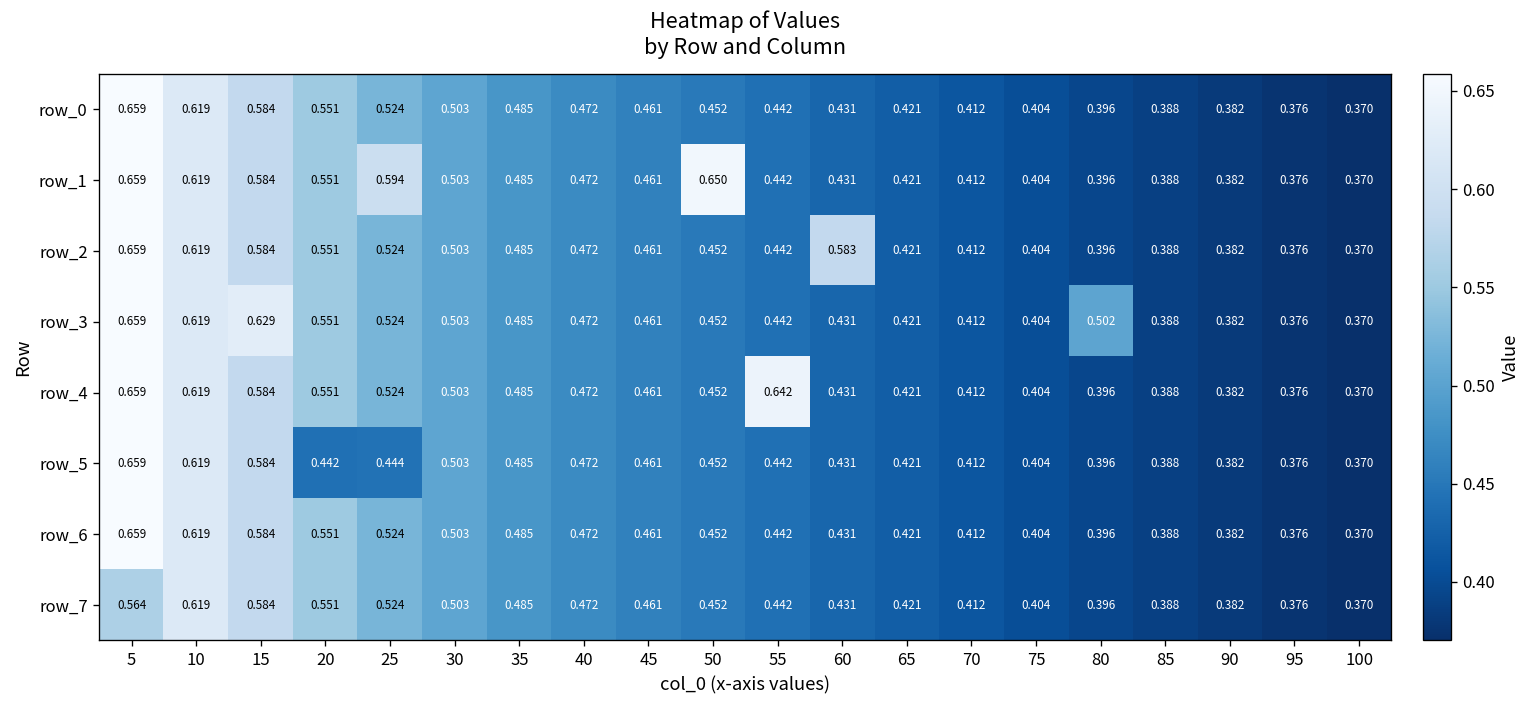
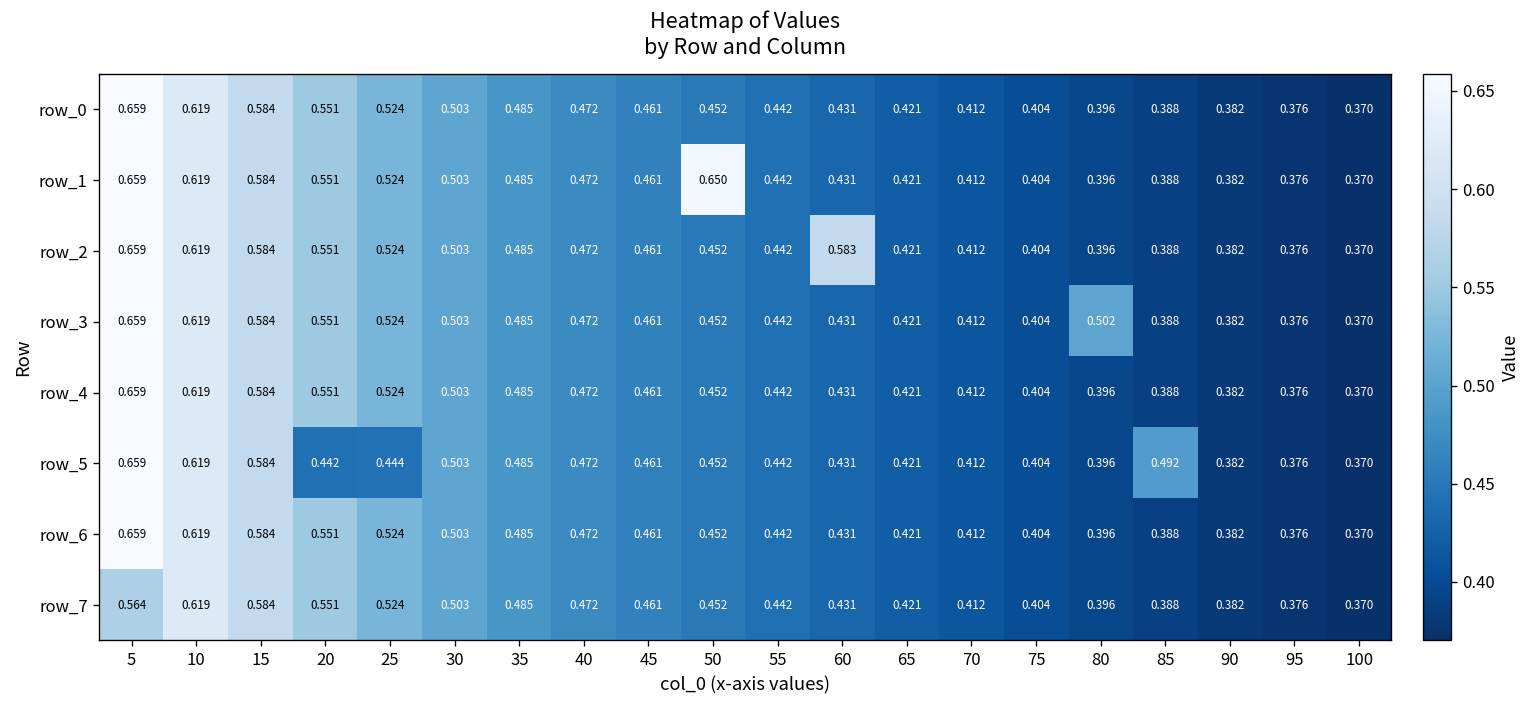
  {
    "row_0": {
      "5": 0.659,
      "10": 0.619,
      "15": 0.584,
      "20": 0.551,
      "25": 0.524,
      "30": 0.503,
      "35": 0.485,
      "40": 0.472,
      "45": 0.461,
      "50": 0.452,
      "55": 0.442,
      "60": 0.431,
      "65": 0.421,
      "70": 0.412,
      "75": 0.404,
      "80": 0.396,
      "85": 0.388,
      "90": 0.382,
      "95": 0.376,
      "100": 0.370
    },
    "row_1": {
      "5": 0.659,
      "10": 0.619,
      "15": 0.584,
      "20": 0.551,
-     "25": 0.594,
+     "25": 0.524,
      "30": 0.503,
      "35": 0.485,
      "40": 0.472,
      "45": 0.461,
      "50": 0.650,
      "55": 0.442,
      "60": 0.431,
      "65": 0.421,
      "70": 0.412,
      "75": 0.404,
      "80": 0.396,
      "85": 0.388,
      "90": 0.382,
      "95": 0.376,
      "100": 0.370
    },
    "row_2": {
      "5": 0.659,
      "10": 0.619,
      "15": 0.584,
      "20": 0.551,
      "25": 0.524,
      "30": 0.503,
      "35": 0.485,
      "40": 0.472,
      "45": 0.461,
      "50": 0.452,
      "55": 0.442,
      "60": 0.583,
      "65": 0.421,
      "70": 0.412,
      "75": 0.404,
      "80": 0.396,
      "85": 0.388,
      "90": 0.382,
      "95": 0.376,
      "100": 0.370
    },
    "row_3": {
      "5": 0.659,
      "10": 0.619,
-     "15": 0.629,
+     "15": 0.584,
      "20": 0.551,
      "25": 0.524,
      "30": 0.503,
      "35": 0.485,
      "40": 0.472,
      "45": 0.461,
      "50": 0.452,
      "55": 0.442,
      "60": 0.431,
      "65": 0.421,
      "70": 0.412,
      "75": 0.404,
      "80": 0.502,
      "85": 0.388,
      "90": 0.382,
      "95": 0.376,
      "100": 0.370
    },
    "row_4": {
      "5": 0.659,
      "10": 0.619,
      "15": 0.584,
      "20": 0.551,
      "25": 0.524,
      "30": 0.503,
      "35": 0.485,
      "40": 0.472,
      "45": 0.461,
      "50": 0.452,
-     "55": 0.642,
+     "55": 0.442,
      "60": 0.431,
      "65": 0.421,
      "70": 0.412,
      "75": 0.404,
      "80": 0.396,
      "85": 0.388,
      "90": 0.382,
      "95": 0.376,
      "100": 0.370
    },
    "row_5": {
      "5": 0.659,
      "10": 0.619,
      "15": 0.584,
      "20": 0.442,
      "25": 0.444,
      "30": 0.503,
      "35": 0.485,
      "40": 0.472,
      "45": 0.461,
      "50": 0.452,
      "55": 0.442,
      "60": 0.431,
      "65": 0.421,
      "70": 0.412,
      "75": 0.404,
      "80": 0.396,
-     "85": 0.388,
+     "85": 0.492,
      "90": 0.382,
      "95": 0.376,
      "100": 0.370
    },
    "row_6": {
      "5": 0.659,
      "10": 0.619,
      "15": 0.584,
      "20": 0.551,
      "25": 0.524,
      "30": 0.503,
      "35": 0.485,
      "40": 0.472,
      "45": 0.461,
      "50": 0.452,
      "55": 0.442,
      "60": 0.431,
      "65": 0.421,
      "70": 0.412,
      "75": 0.404,
      "80": 0.396,
      "85": 0.388,
      "90": 0.382,
      "95": 0.376,
      "100": 0.370
    },
    "row_7": {
      "5": 0.564,
      "10": 0.619,
      "15": 0.584,
      "20": 0.551,
      "25": 0.524,
      "30": 0.503,
      "35": 0.485,
      "40": 0.472,
      "45": 0.461,
      "50": 0.452,
      "55": 0.442,
      "60": 0.431,
      "65": 0.421,
      "70": 0.412,
      "75": 0.404,
      "80": 0.396,
      "85": 0.388,
      "90": 0.382,
      "95": 0.376,
      "100": 0.370
    }
  }
